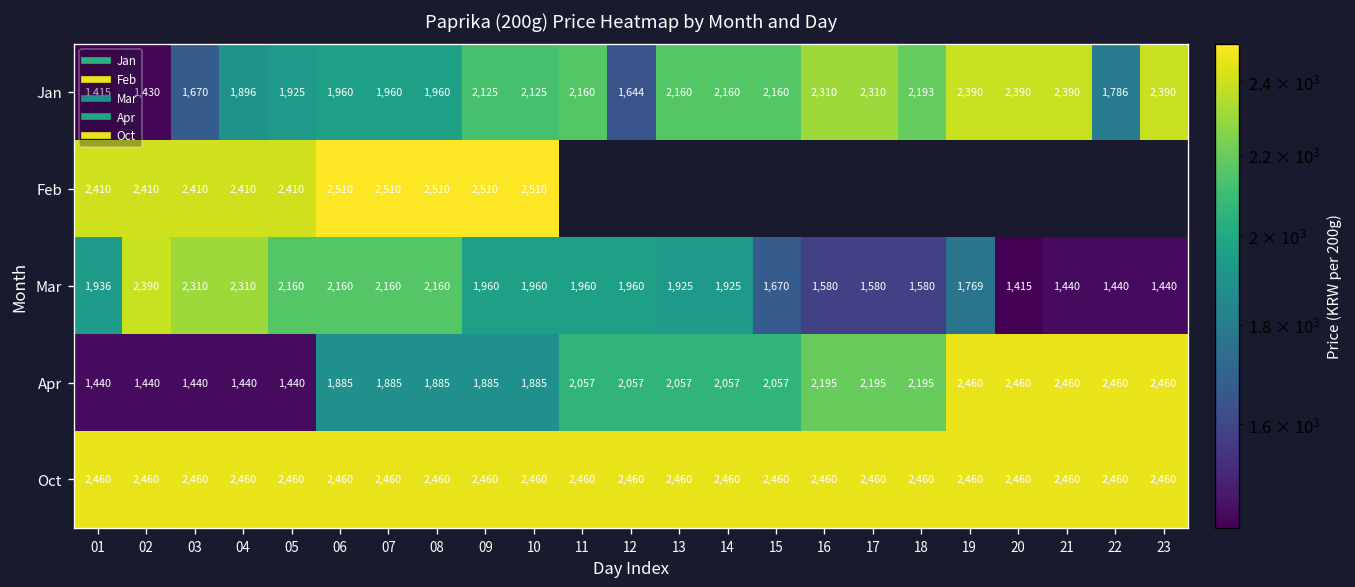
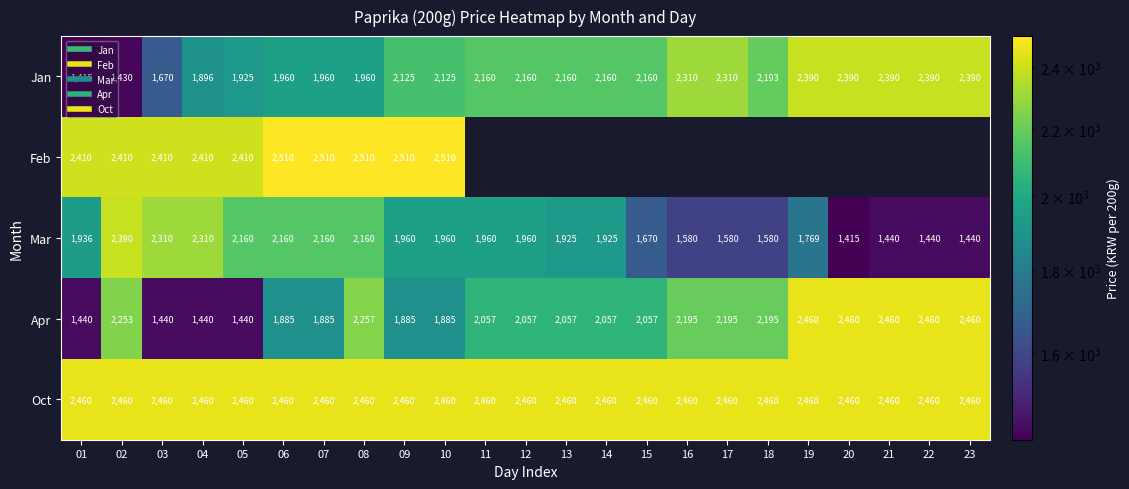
  {
    "Jan": {
      "03": "1,670",
      "04": "1,896",
      "05": "1,925",
      "06": "1,960",
      "07": "1,960",
      "08": "1,960",
      "09": "2,125",
      "10": "2,125",
      "11": "2,160",
-     "12": "1,644",
+     "12": "2,160",
      "13": "2,160",
      "14": "2,160",
      "15": "2,160",
      "16": "2,310",
      "17": "2,310",
      "18": "2,193",
      "19": "2,390",
      "20": "2,390",
      "21": "2,390",
-     "22": "1,786",
+     "22": "2,390",
      "23": "2,390"
    },
    "Feb": {
      "01": "2,410",
      "02": "2,410",
      "03": "2,410",
      "04": "2,410",
      "05": "2,410",
      "06": "2,510",
      "07": "2,510",
      "08": "2,510",
      "09": "2,510",
      "10": "2,510"
    },
    "Mar": {
      "01": "1,936",
      "02": "2,390",
      "03": "2,310",
      "04": "2,310",
      "05": "2,160",
      "06": "2,160",
      "07": "2,160",
      "08": "2,160",
      "09": "1,960",
      "10": "1,960",
      "11": "1,960",
      "12": "1,960",
      "13": "1,925",
      "14": "1,925",
      "15": "1,670",
      "16": "1,580",
      "17": "1,580",
      "18": "1,580",
      "19": "1,769",
      "20": "1,415",
      "21": "1,440",
      "22": "1,440",
      "23": "1,440"
    },
    "Apr": {
      "01": "1,440",
-     "02": "1,440",
+     "02": "2,253",
      "03": "1,440",
      "04": "1,440",
      "05": "1,440",
      "06": "1,885",
      "07": "1,885",
-     "08": "1,885",
+     "08": "2,257",
      "09": "1,885",
      "10": "1,885",
      "11": "2,057",
      "12": "2,057",
      "13": "2,057",
      "14": "2,057",
      "15": "2,057",
      "16": "2,195",
      "17": "2,195",
      "18": "2,195",
      "19": "2,460",
      "20": "2,460",
      "21": "2,460",
      "22": "2,460",
      "23": "2,460"
    },
    "Oct": {
      "01": "2,460",
      "02": "2,460",
      "03": "2,460",
      "04": "2,460",
      "05": "2,460",
      "06": "2,460",
      "07": "2,460",
      "08": "2,460",
      "09": "2,460",
      "10": "2,460",
      "11": "2,460",
      "12": "2,460",
      "13": "2,460",
      "14": "2,460",
      "15": "2,460",
      "16": "2,460",
      "17": "2,460",
      "18": "2,460",
      "19": "2,460",
      "20": "2,460",
      "21": "2,460",
      "22": "2,460",
      "23": "2,460"
    }
  }
